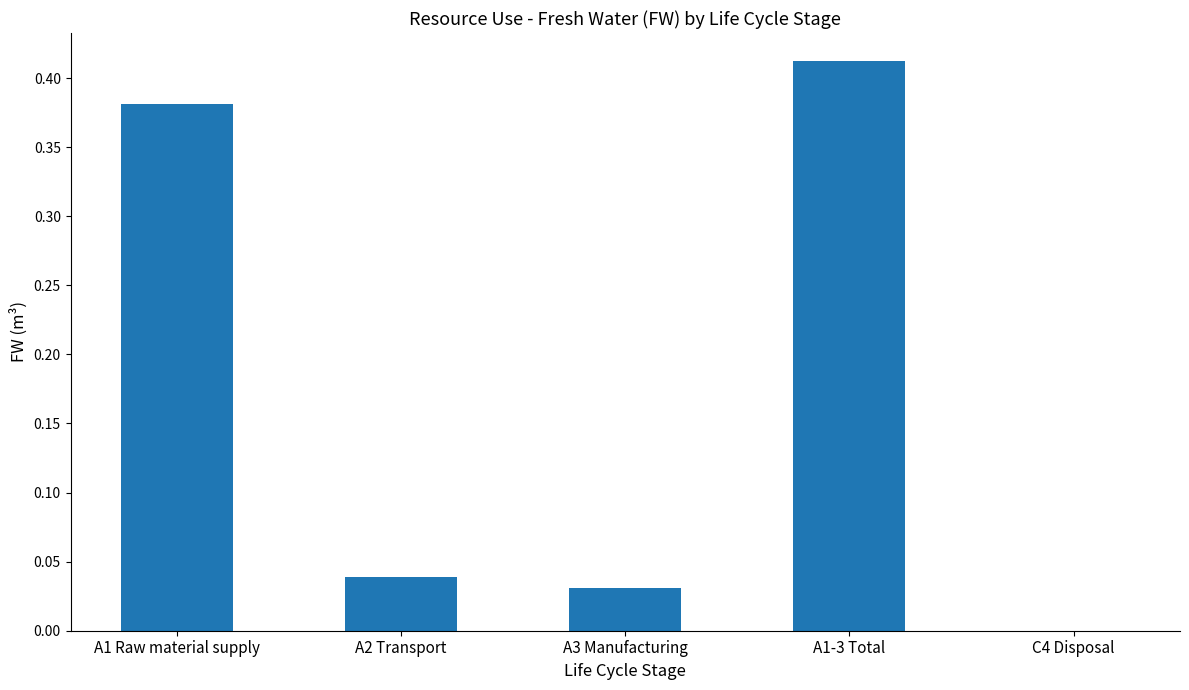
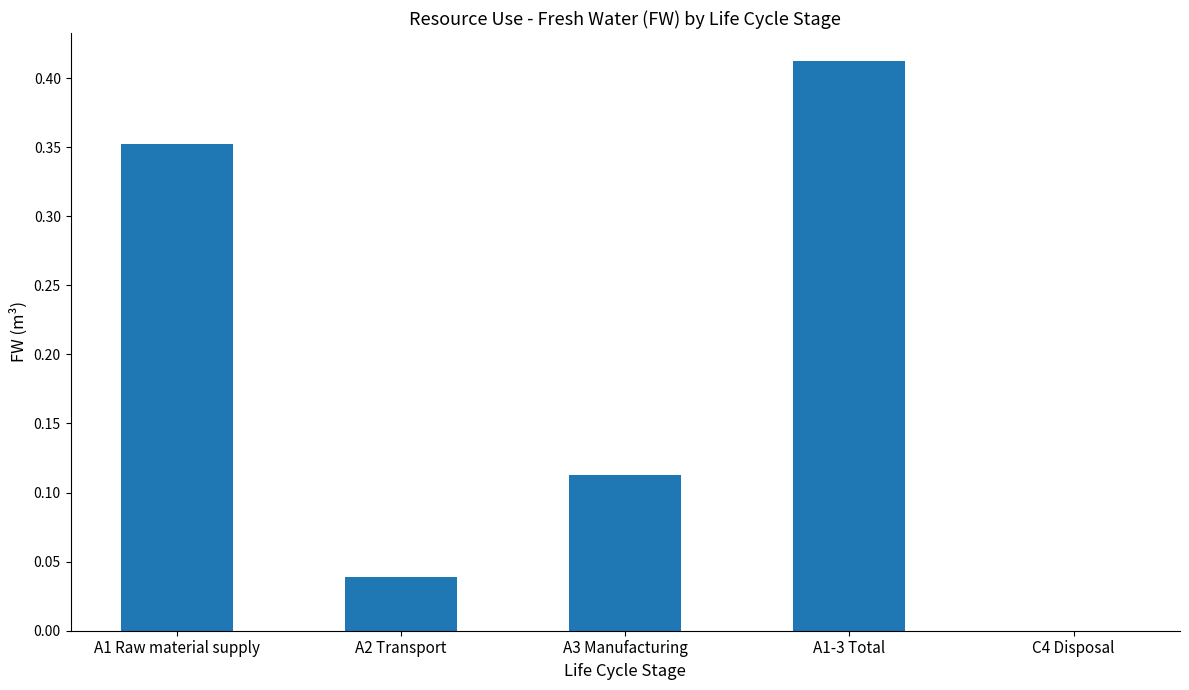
  {
-   "A1 Raw material supply": 0.381,
+   "A1 Raw material supply": 0.352,
    "A2 Transport": 0.039,
-   "A3 Manufacturing": 0.031,
+   "A3 Manufacturing": 0.113,
    "A1-3 Total": 0.412,
    "C4 Disposal": 0.000
  }
